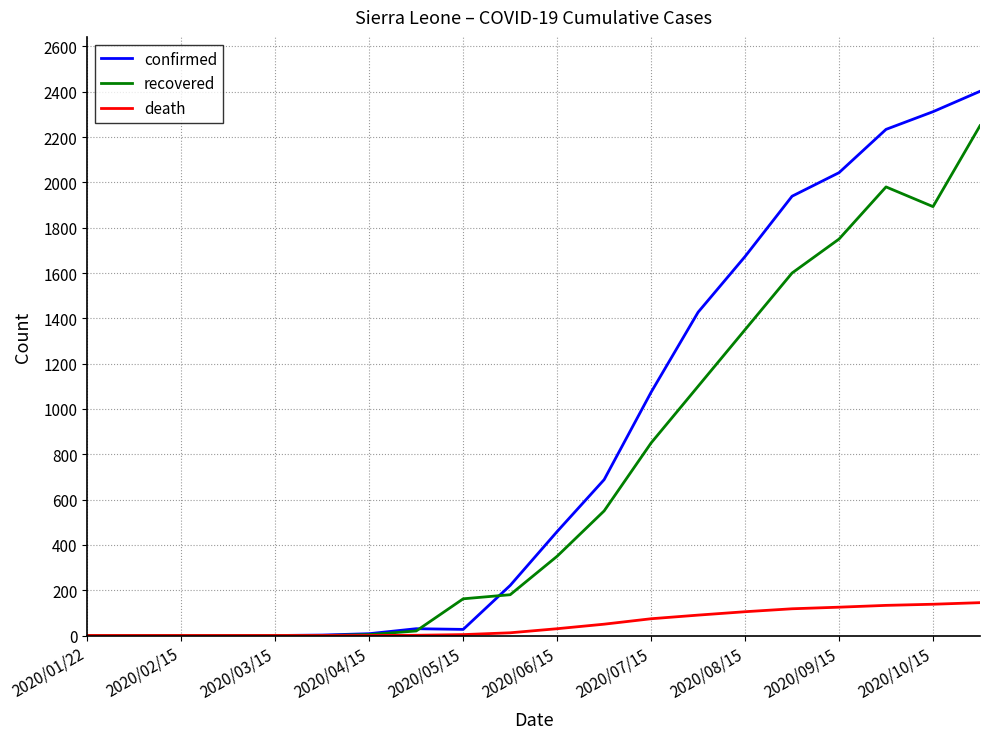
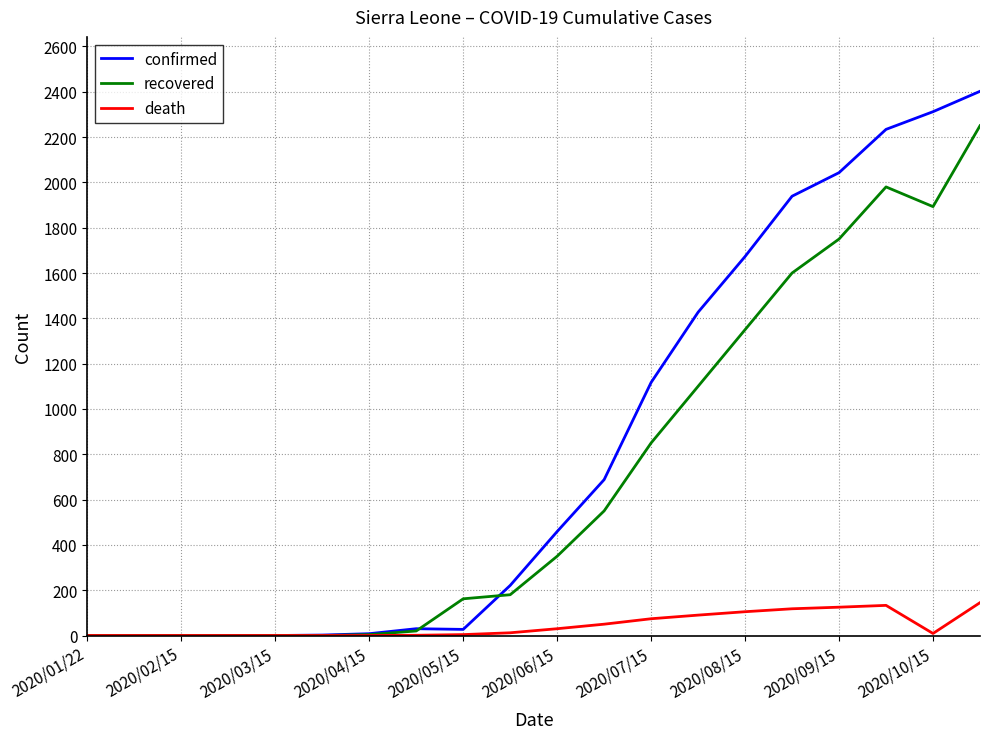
  {
    "confirmed": {
      "2020/05/15": 30,
      "2020/06/15": 460,
-     "2020/07/15": 1070,
+     "2020/07/15": 1120,
      "2020/08/15": 1670,
      "2020/09/15": 2040,
      "2020/10/15": 2310
    },
    "recovered": {
      "2020/05/15": 160,
      "2020/06/15": 350,
      "2020/07/15": 850,
      "2020/08/15": 1350,
      "2020/09/15": 1750,
      "2020/10/15": 1890
    },
    "death": {
      "2020/05/15": 0,
      "2020/06/15": 30,
      "2020/07/15": 70,
      "2020/08/15": 110,
      "2020/09/15": 130,
-     "2020/10/15": 140
+     "2020/10/15": 10
    }
  }
